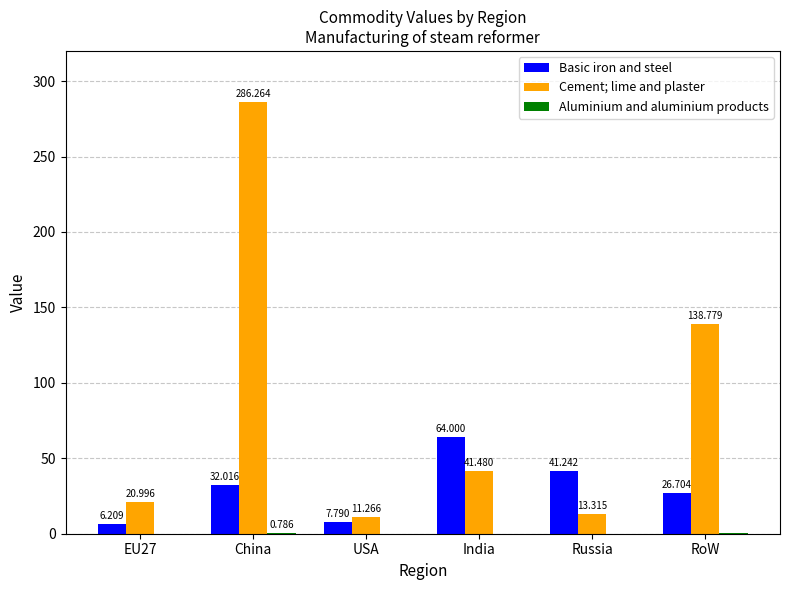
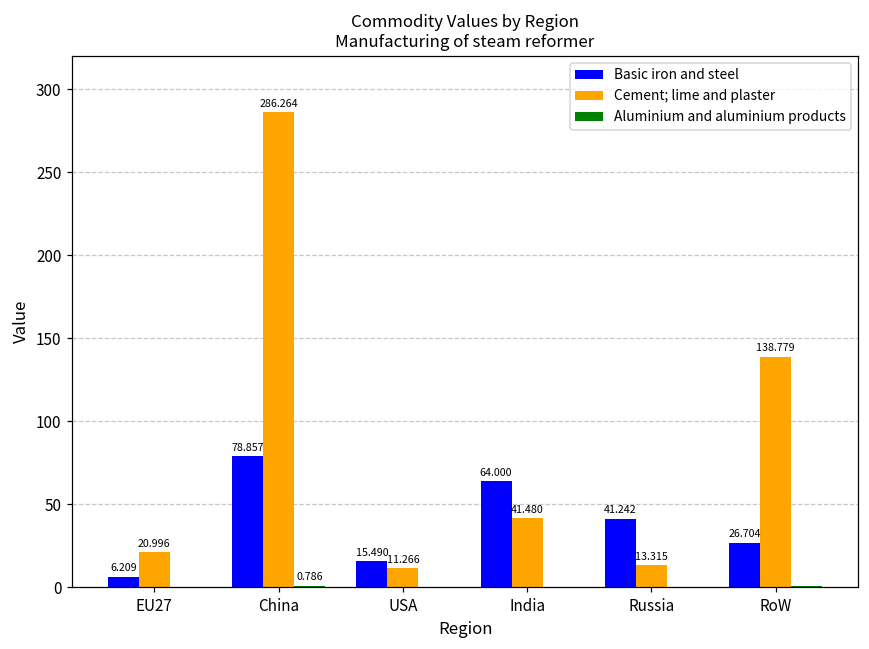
  {
    "Basic iron and steel": {
      "EU27": 6.209,
-     "China": 32.016,
-     "USA": 7.790,
+     "China": 78.857,
+     "USA": 15.490,
      "India": 64.000,
      "Russia": 41.242,
      "RoW": 26.704
    },
    "Cement; lime and plaster": {
      "EU27": 20.996,
      "China": 286.264,
      "USA": 11.266,
      "India": 41.480,
      "Russia": 13.315,
      "RoW": 138.779
    },
    "Aluminium and aluminium products": {
      "China": 0.786
    }
  }
